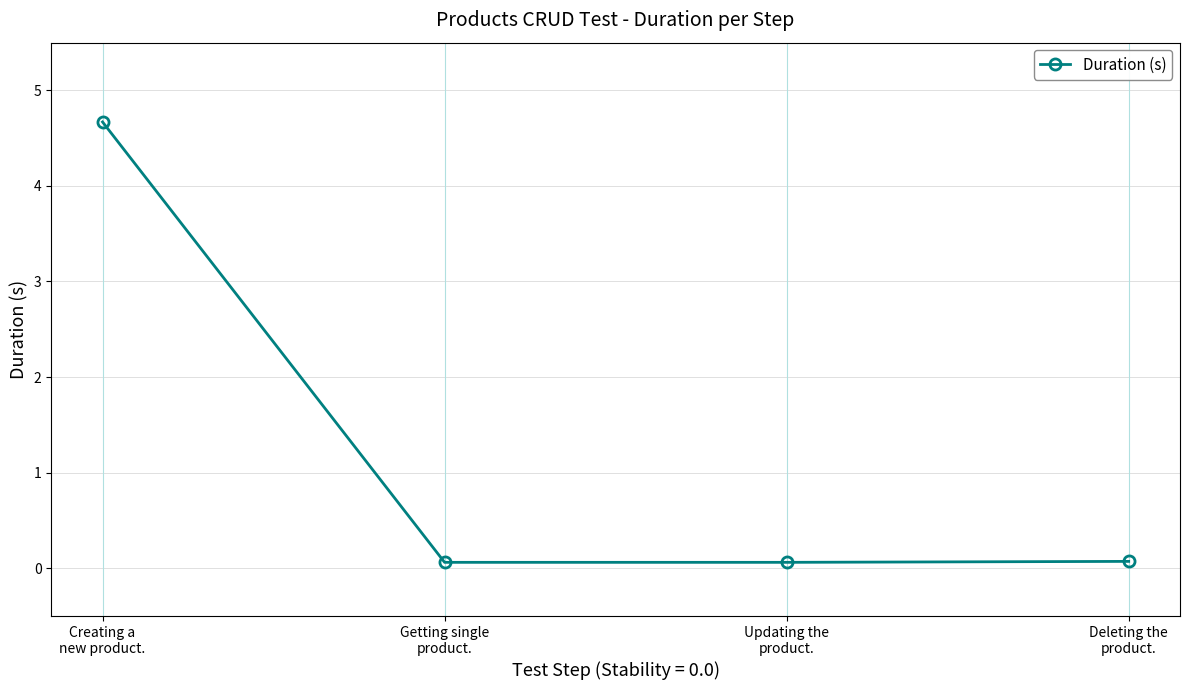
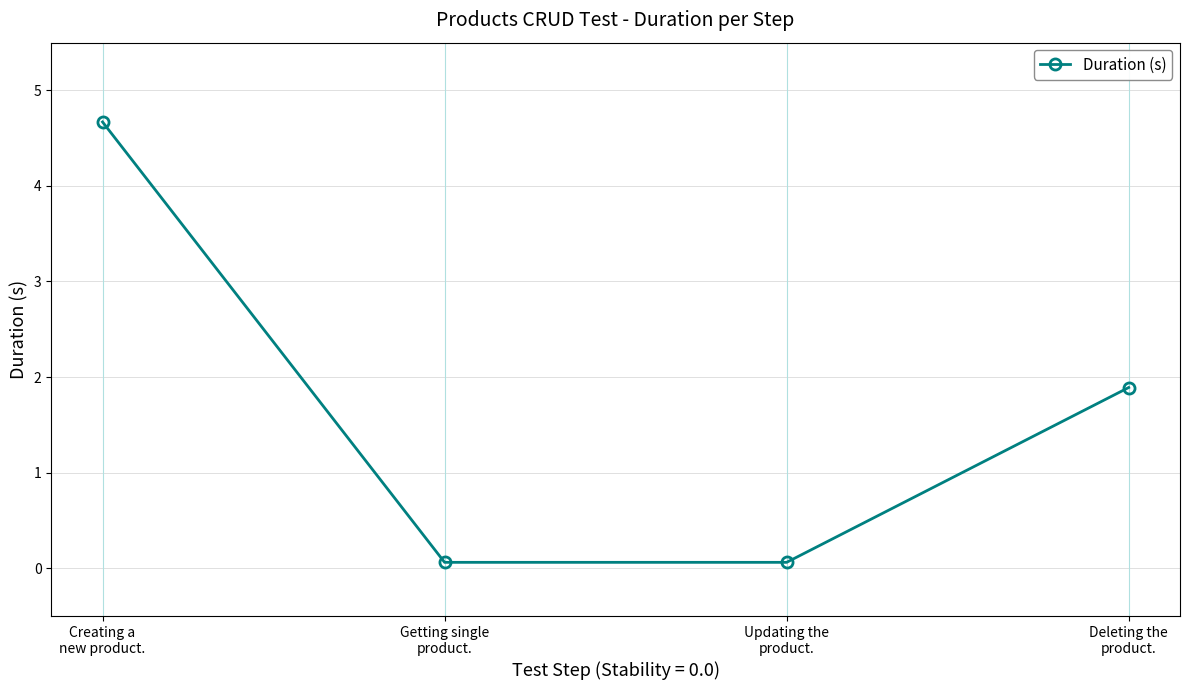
  {
    "Creating a new product.": 4.7,
    "Getting single product.": 0.1,
    "Updating the product.": 0.1,
-   "Deleting the product.": 0.1
+   "Deleting the product.": 1.9
  }
